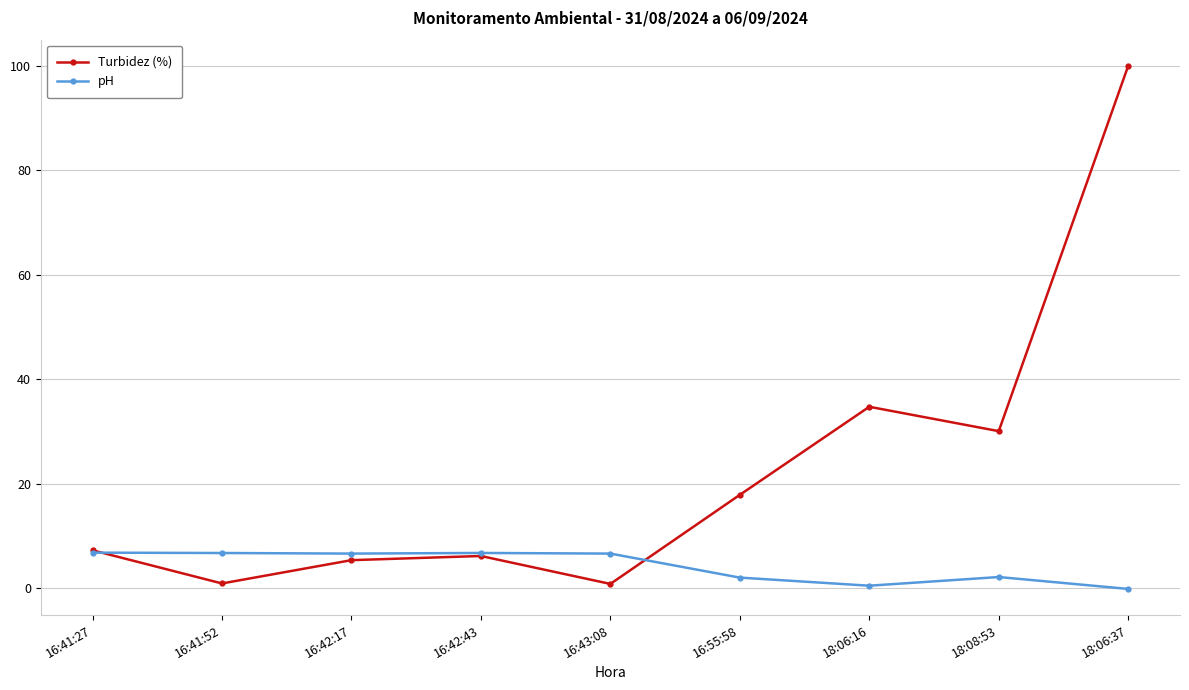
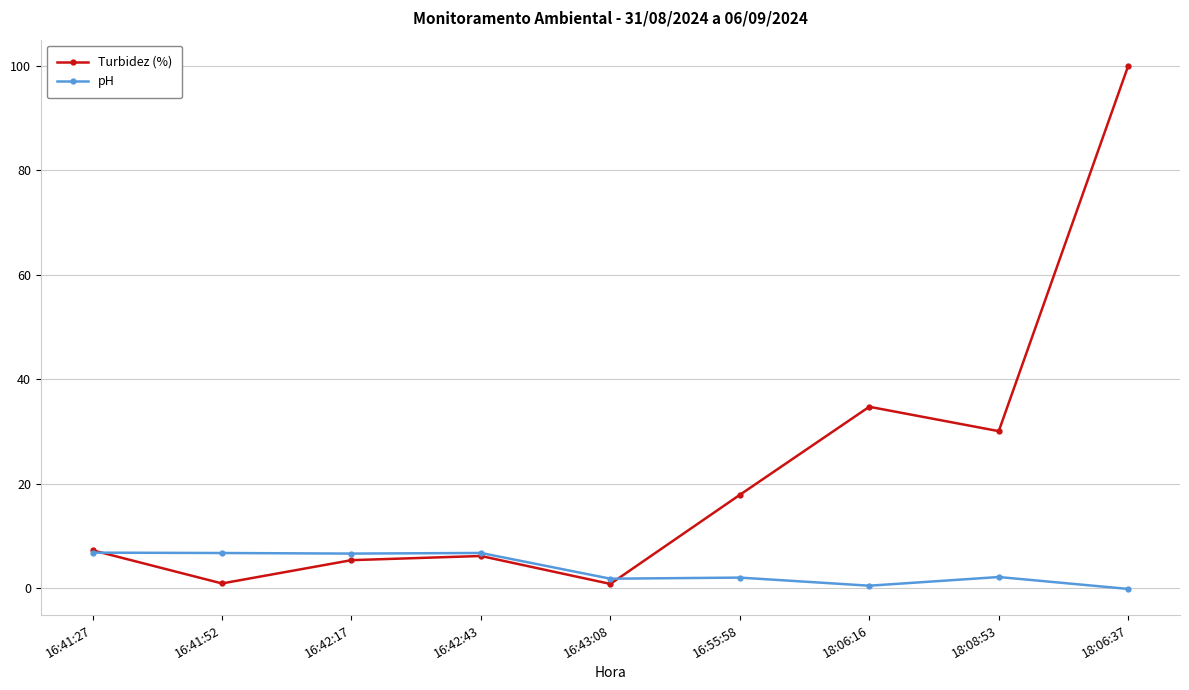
  {
    "Turbidez (%)": {
      "16:41:52": 1,
      "16:42:17": 5,
      "16:42:43": 6,
      "16:43:08": 1,
      "16:55:58": 18,
      "18:06:16": 35,
      "18:08:53": 30,
      "18:06:37": 100
    },
    "pH": {
      "16:41:52": 7,
      "16:42:17": 7,
      "16:42:43": 7,
-     "16:43:08": 7,
+     "16:43:08": 2,
      "16:55:58": 2,
      "18:06:16": 0,
      "18:08:53": 2,
      "18:06:37": 0
    }
  }
